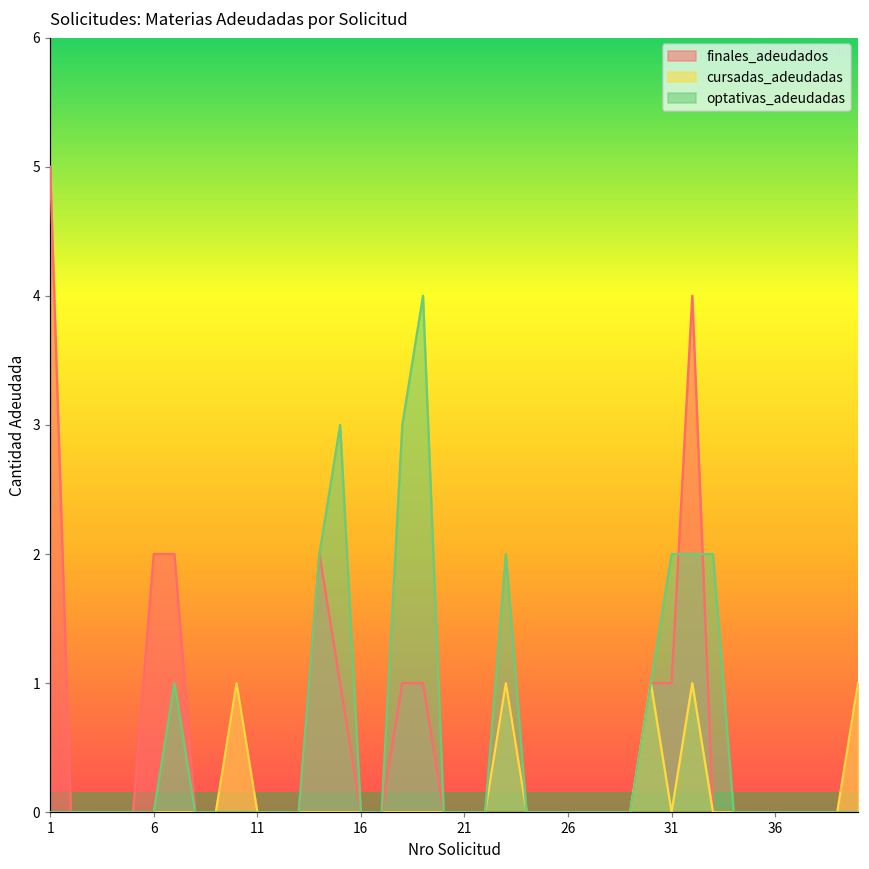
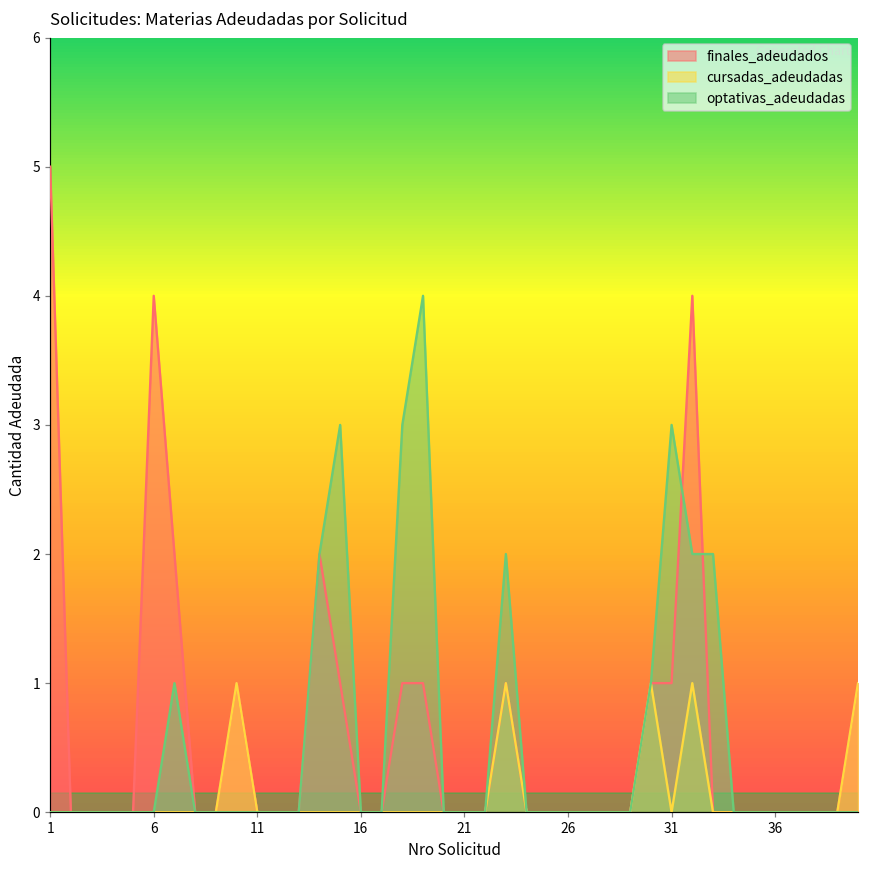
  {
    "finales_adeudados": {
      "1": 5,
-     "6": 2,
+     "6": 4,
      "31": 1
    },
    "cursadas_adeudadas": {
      "31": 0
    },
    "optativas_adeudadas": {
-     "31": 2
+     "31": 3
    }
  }
